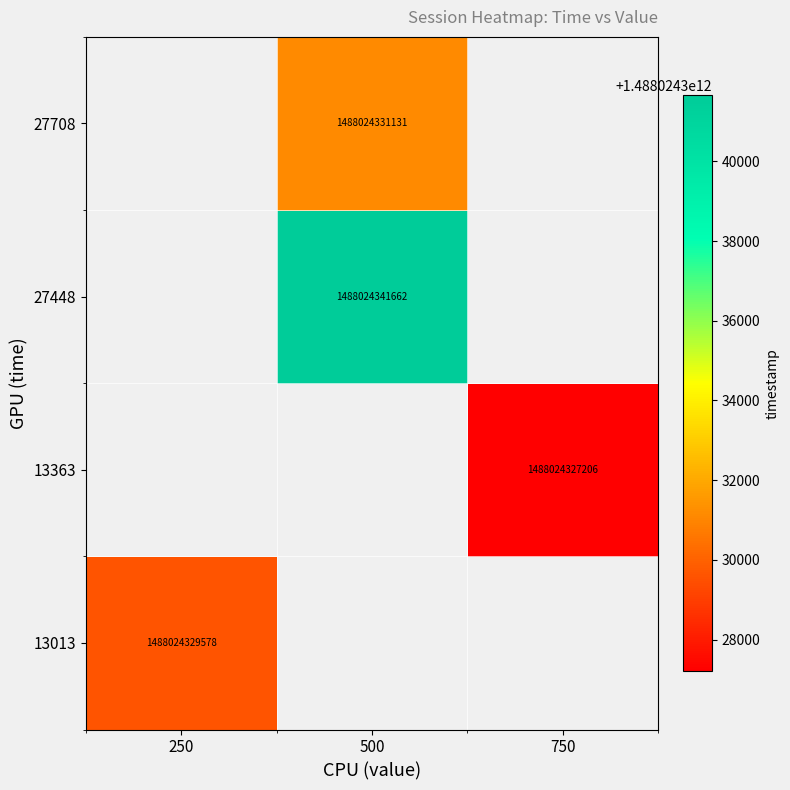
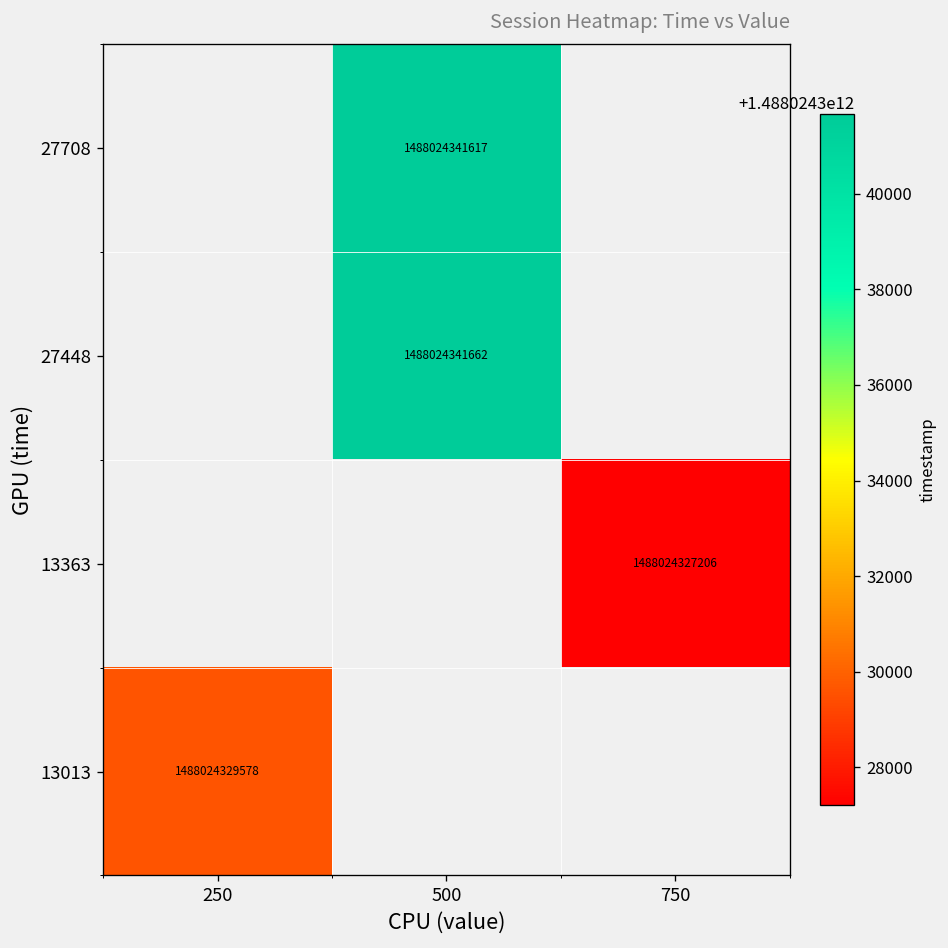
  {
    "27708": {
-     "500": 1488024331131
+     "500": 1488024341617
    },
    "27448": {
      "500": 1488024341662
    },
    "13363": {
      "750": 1488024327206
    },
    "13013": {
      "250": 1488024329578
    }
  }
